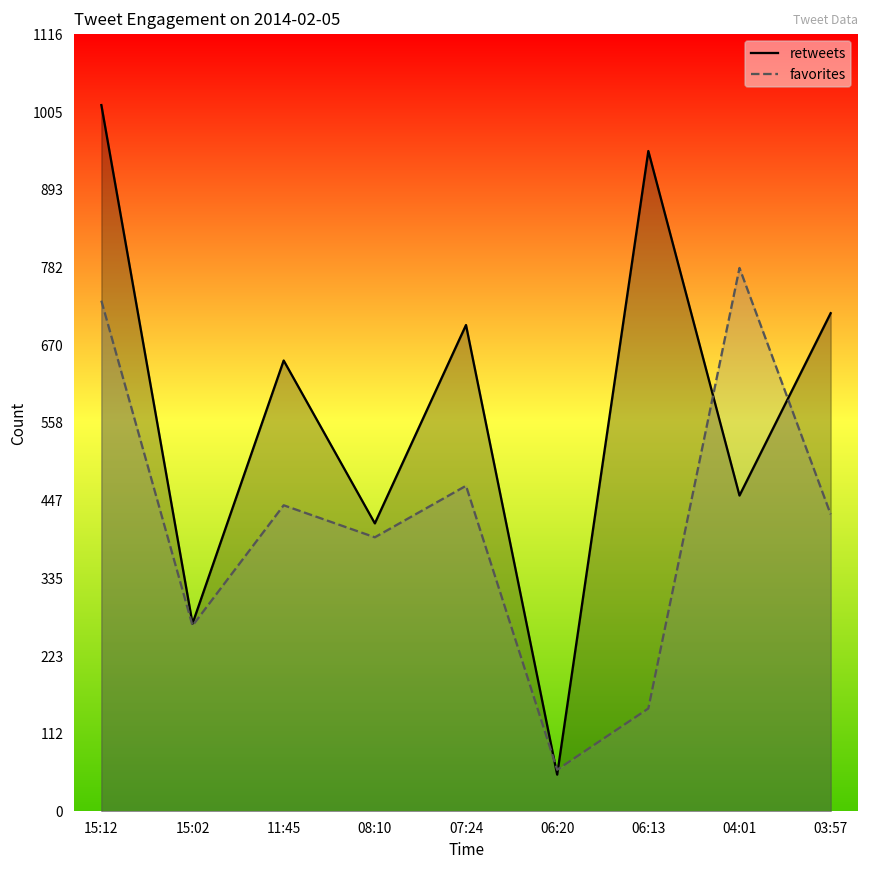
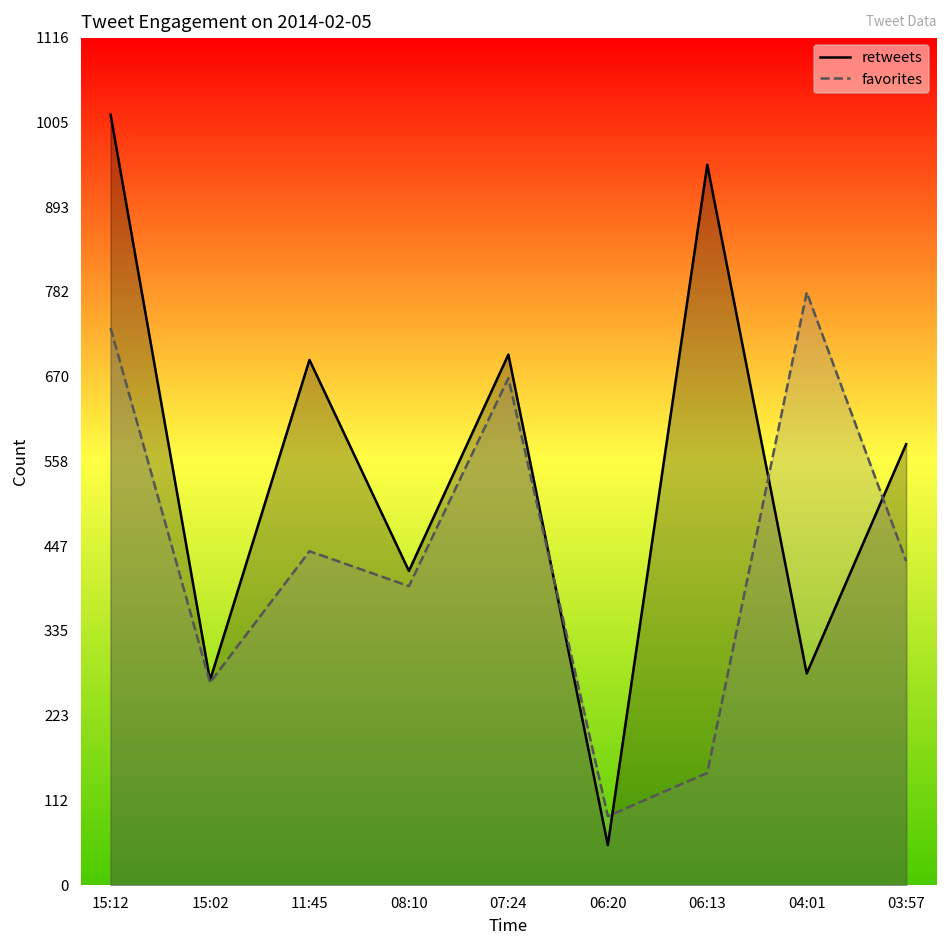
  {
    "retweets": {
      "15:12": 1020,
-     "11:45": 650,
+     "11:45": 690,
      "08:10": 410,
      "07:24": 700,
      "06:20": 50,
      "06:13": 950,
-     "04:01": 450,
-     "03:57": 720
+     "04:01": 280,
+     "03:57": 580
    },
    "favorites": {
      "15:12": 730,
      "11:45": 440,
      "08:10": 390,
-     "07:24": 470,
-     "06:20": 60,
+     "07:24": 670,
+     "06:20": 90,
      "06:13": 150,
      "04:01": 780,
      "03:57": 430
    }
  }
